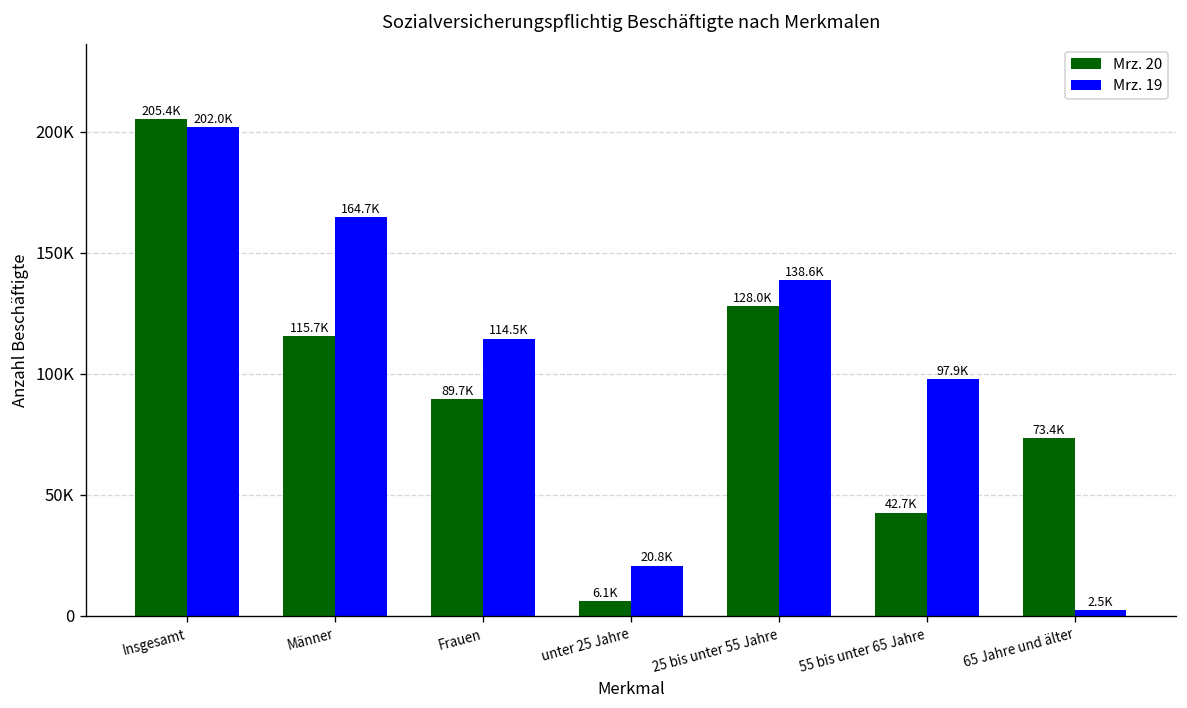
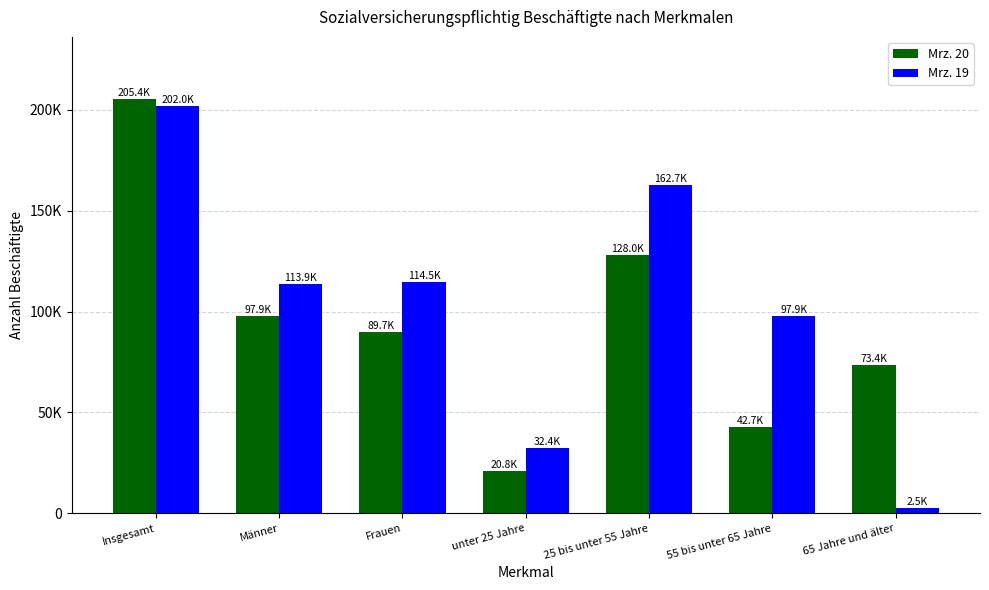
  {
    "Mrz. 20": {
      "Insgesamt": "205.4K",
-     "Männer": "115.7K",
+     "Männer": "97.9K",
      "Frauen": "89.7K",
-     "unter 25 Jahre": "6.1K",
+     "unter 25 Jahre": "20.8K",
      "25 bis unter 55 Jahre": "128.0K",
      "55 bis unter 65 Jahre": "42.7K",
      "65 Jahre und älter": "73.4K"
    },
    "Mrz. 19": {
      "Insgesamt": "202.0K",
-     "Männer": "164.7K",
+     "Männer": "113.9K",
      "Frauen": "114.5K",
-     "unter 25 Jahre": "20.8K",
-     "25 bis unter 55 Jahre": "138.6K",
+     "unter 25 Jahre": "32.4K",
+     "25 bis unter 55 Jahre": "162.7K",
      "55 bis unter 65 Jahre": "97.9K",
      "65 Jahre und älter": "2.5K"
    }
  }
